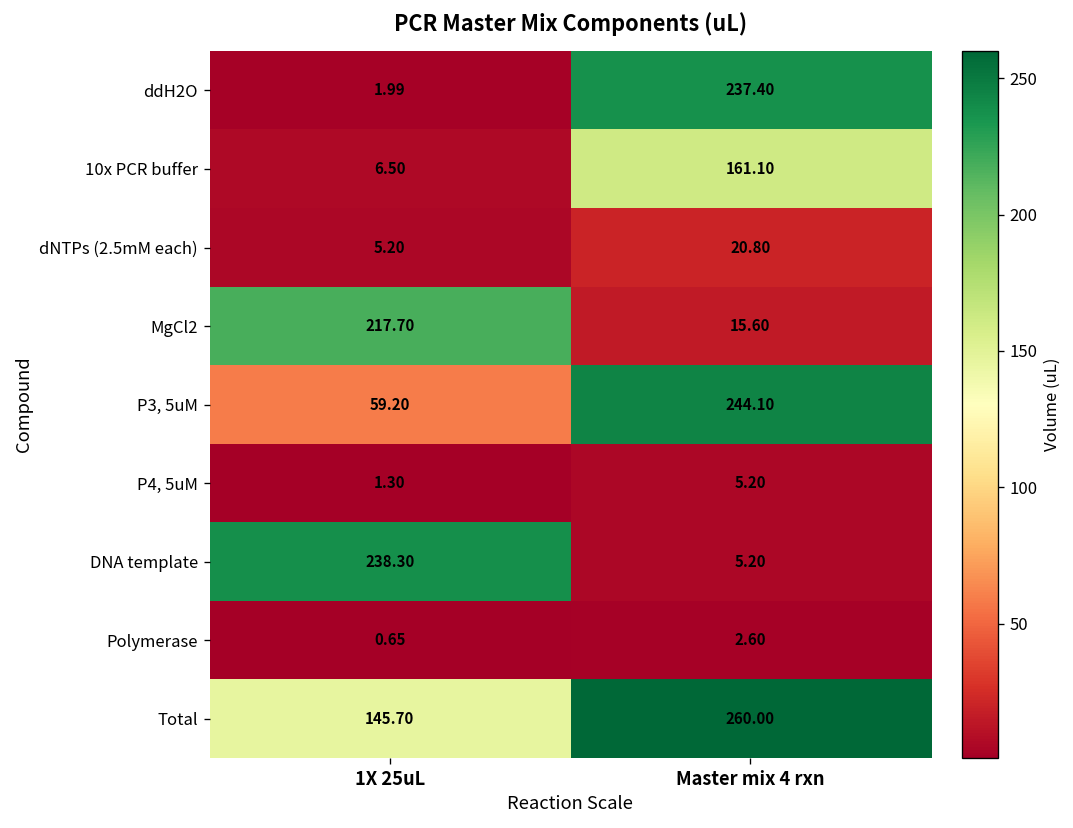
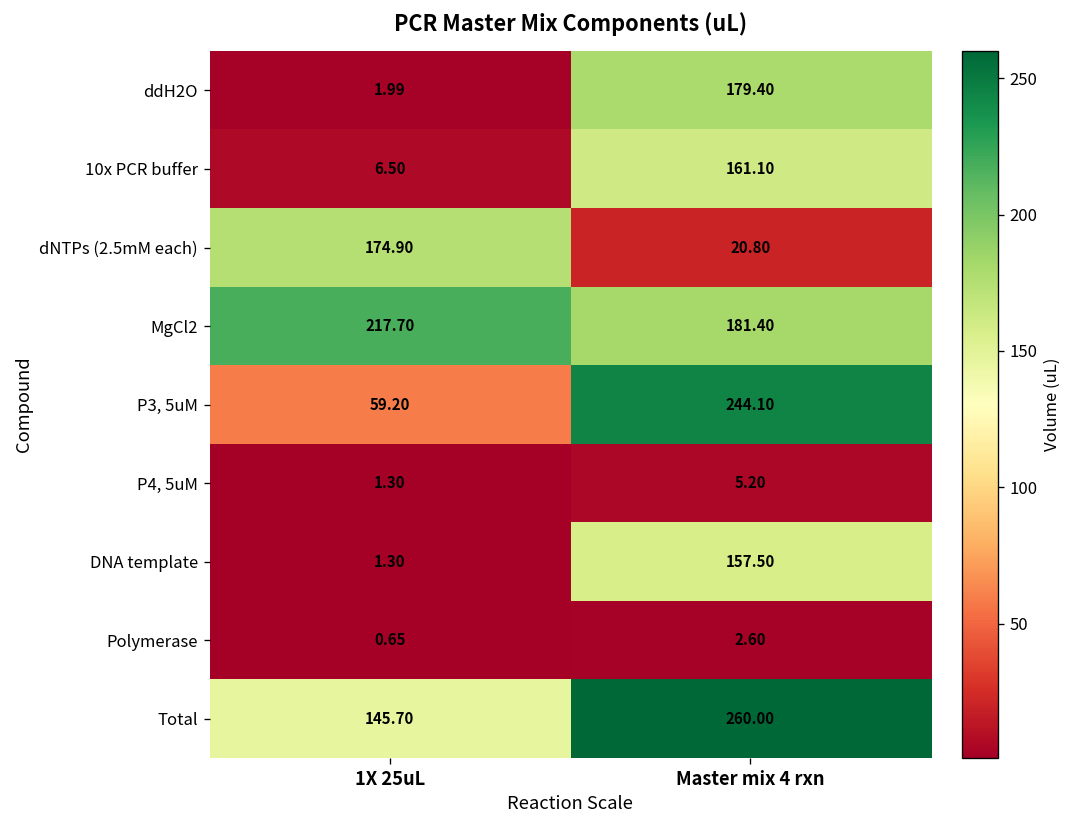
  {
    "ddH2O": {
      "1X 25uL": 1.99,
-     "Master mix 4 rxn": 237.40
+     "Master mix 4 rxn": 179.40
    },
    "10x PCR buffer": {
      "1X 25uL": 6.50,
      "Master mix 4 rxn": 161.10
    },
    "dNTPs (2.5mM each)": {
-     "1X 25uL": 5.20,
+     "1X 25uL": 174.90,
      "Master mix 4 rxn": 20.80
    },
    "MgCl2": {
      "1X 25uL": 217.70,
-     "Master mix 4 rxn": 15.60
+     "Master mix 4 rxn": 181.40
    },
    "P3, 5uM": {
      "1X 25uL": 59.20,
      "Master mix 4 rxn": 244.10
    },
    "P4, 5uM": {
      "1X 25uL": 1.30,
      "Master mix 4 rxn": 5.20
    },
    "DNA template": {
-     "1X 25uL": 238.30,
-     "Master mix 4 rxn": 5.20
+     "1X 25uL": 1.30,
+     "Master mix 4 rxn": 157.50
    },
    "Polymerase": {
      "1X 25uL": 0.65,
      "Master mix 4 rxn": 2.60
    },
    "Total": {
      "1X 25uL": 145.70,
      "Master mix 4 rxn": 260.00
    }
  }
